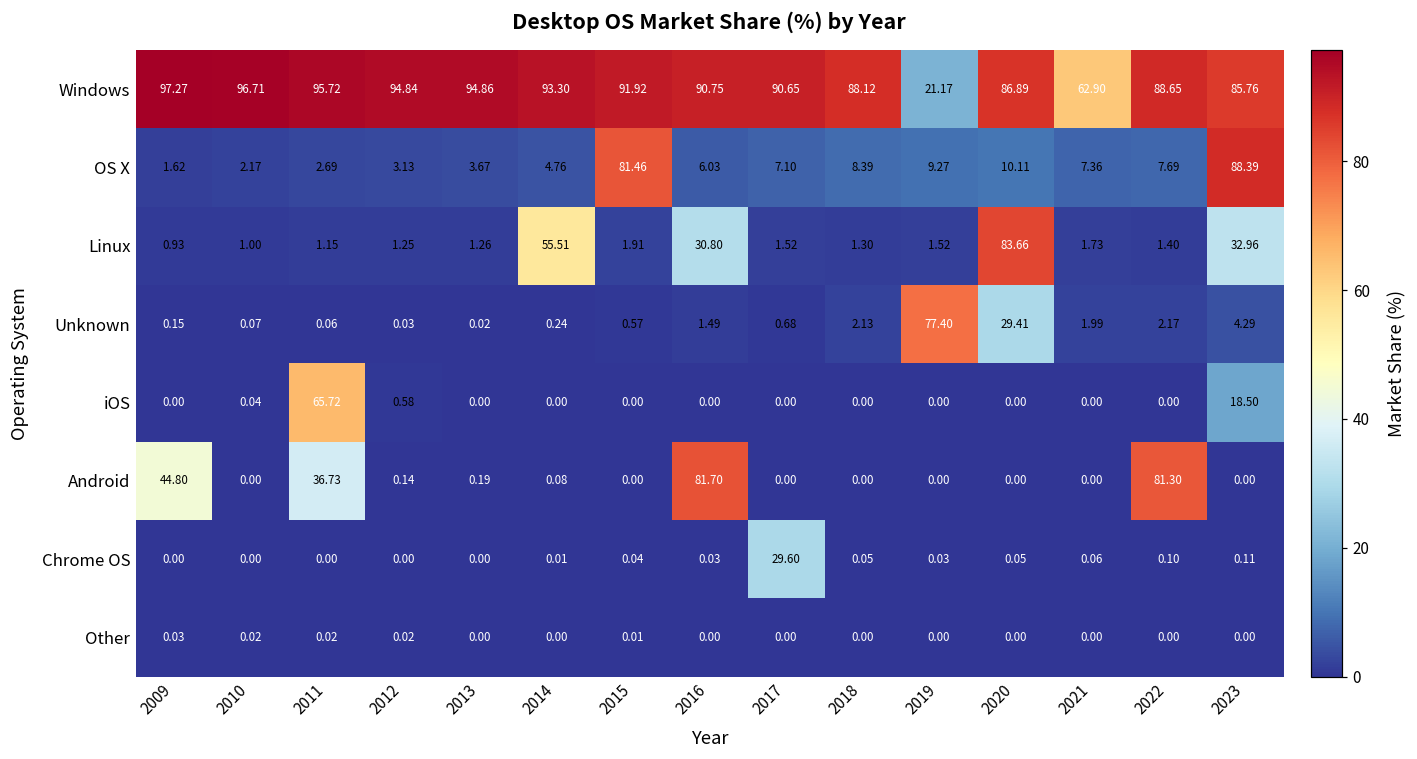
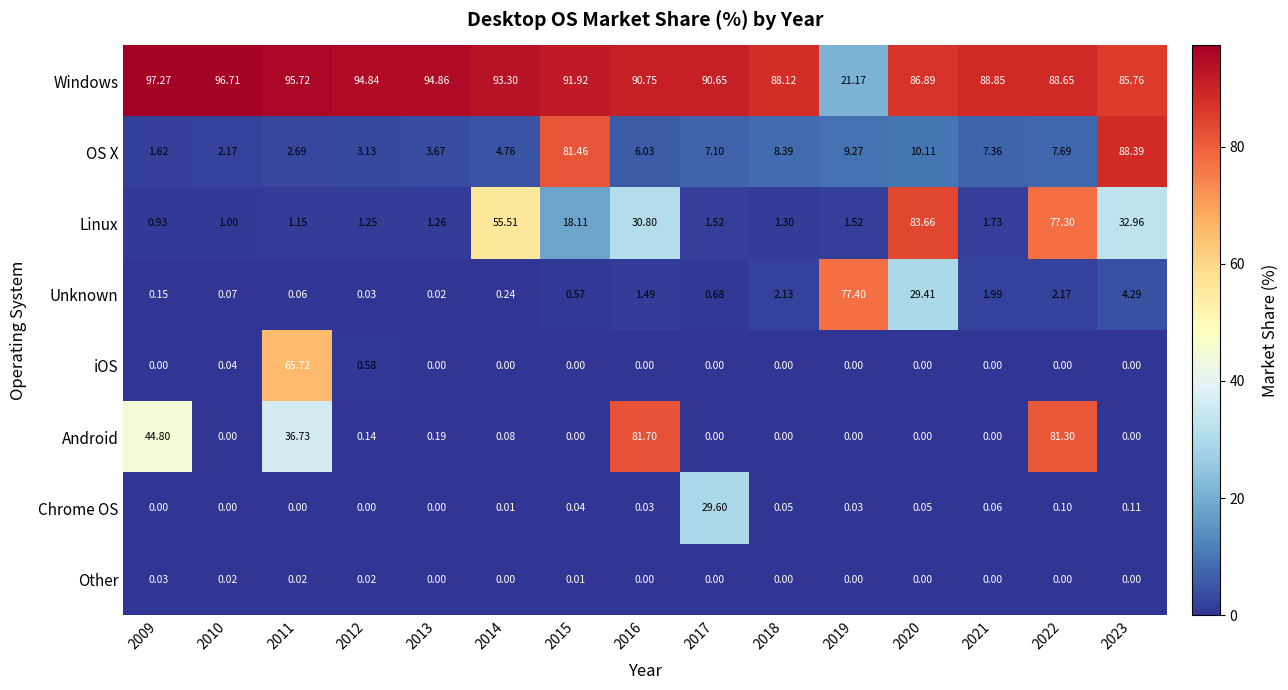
  {
    "Windows": {
      "2009": 97.27,
      "2010": 96.71,
      "2011": 95.72,
      "2012": 94.84,
      "2013": 94.86,
      "2014": 93.30,
      "2015": 91.92,
      "2016": 90.75,
      "2017": 90.65,
      "2018": 88.12,
      "2019": 21.17,
      "2020": 86.89,
-     "2021": 62.90,
+     "2021": 88.85,
      "2022": 88.65,
      "2023": 85.76
    },
    "OS X": {
      "2009": 1.62,
      "2010": 2.17,
      "2011": 2.69,
      "2012": 3.13,
      "2013": 3.67,
      "2014": 4.76,
      "2015": 81.46,
      "2016": 6.03,
      "2017": 7.10,
      "2018": 8.39,
      "2019": 9.27,
      "2020": 10.11,
      "2021": 7.36,
      "2022": 7.69,
      "2023": 88.39
    },
    "Linux": {
      "2009": 0.93,
      "2010": 1.00,
      "2011": 1.15,
      "2012": 1.25,
      "2013": 1.26,
      "2014": 55.51,
-     "2015": 1.91,
+     "2015": 18.11,
      "2016": 30.80,
      "2017": 1.52,
      "2018": 1.30,
      "2019": 1.52,
      "2020": 83.66,
      "2021": 1.73,
-     "2022": 1.40,
+     "2022": 77.30,
      "2023": 32.96
    },
    "Unknown": {
      "2009": 0.15,
      "2010": 0.07,
      "2011": 0.06,
      "2012": 0.03,
      "2013": 0.02,
      "2014": 0.24,
      "2015": 0.57,
      "2016": 1.49,
      "2017": 0.68,
      "2018": 2.13,
      "2019": 77.40,
      "2020": 29.41,
      "2021": 1.99,
      "2022": 2.17,
      "2023": 4.29
    },
    "iOS": {
      "2009": 0.00,
      "2010": 0.04,
      "2011": 65.72,
      "2012": 0.58,
      "2013": 0.00,
      "2014": 0.00,
      "2015": 0.00,
      "2016": 0.00,
      "2017": 0.00,
      "2018": 0.00,
      "2019": 0.00,
      "2020": 0.00,
      "2021": 0.00,
      "2022": 0.00,
-     "2023": 18.50
+     "2023": 0.00
    },
    "Android": {
      "2009": 44.80,
      "2010": 0.00,
      "2011": 36.73,
      "2012": 0.14,
      "2013": 0.19,
      "2014": 0.08,
      "2015": 0.00,
      "2016": 81.70,
      "2017": 0.00,
      "2018": 0.00,
      "2019": 0.00,
      "2020": 0.00,
      "2021": 0.00,
      "2022": 81.30,
      "2023": 0.00
    },
    "Chrome OS": {
      "2009": 0.00,
      "2010": 0.00,
      "2011": 0.00,
      "2012": 0.00,
      "2013": 0.00,
      "2014": 0.01,
      "2015": 0.04,
      "2016": 0.03,
      "2017": 29.60,
      "2018": 0.05,
      "2019": 0.03,
      "2020": 0.05,
      "2021": 0.06,
      "2022": 0.10,
      "2023": 0.11
    },
    "Other": {
      "2009": 0.03,
      "2010": 0.02,
      "2011": 0.02,
      "2012": 0.02,
      "2013": 0.00,
      "2014": 0.00,
      "2015": 0.01,
      "2016": 0.00,
      "2017": 0.00,
      "2018": 0.00,
      "2019": 0.00,
      "2020": 0.00,
      "2021": 0.00,
      "2022": 0.00,
      "2023": 0.00
    }
  }
